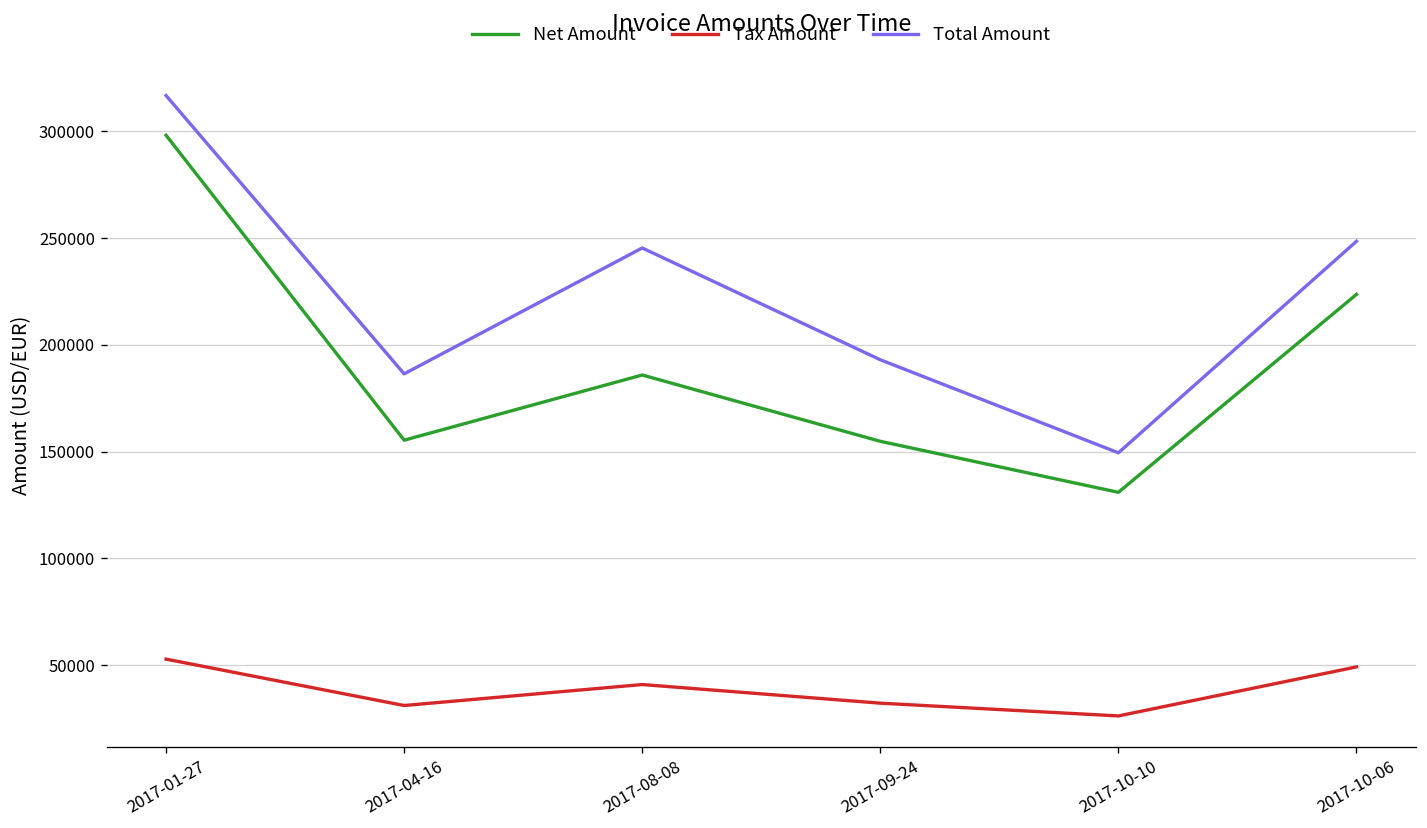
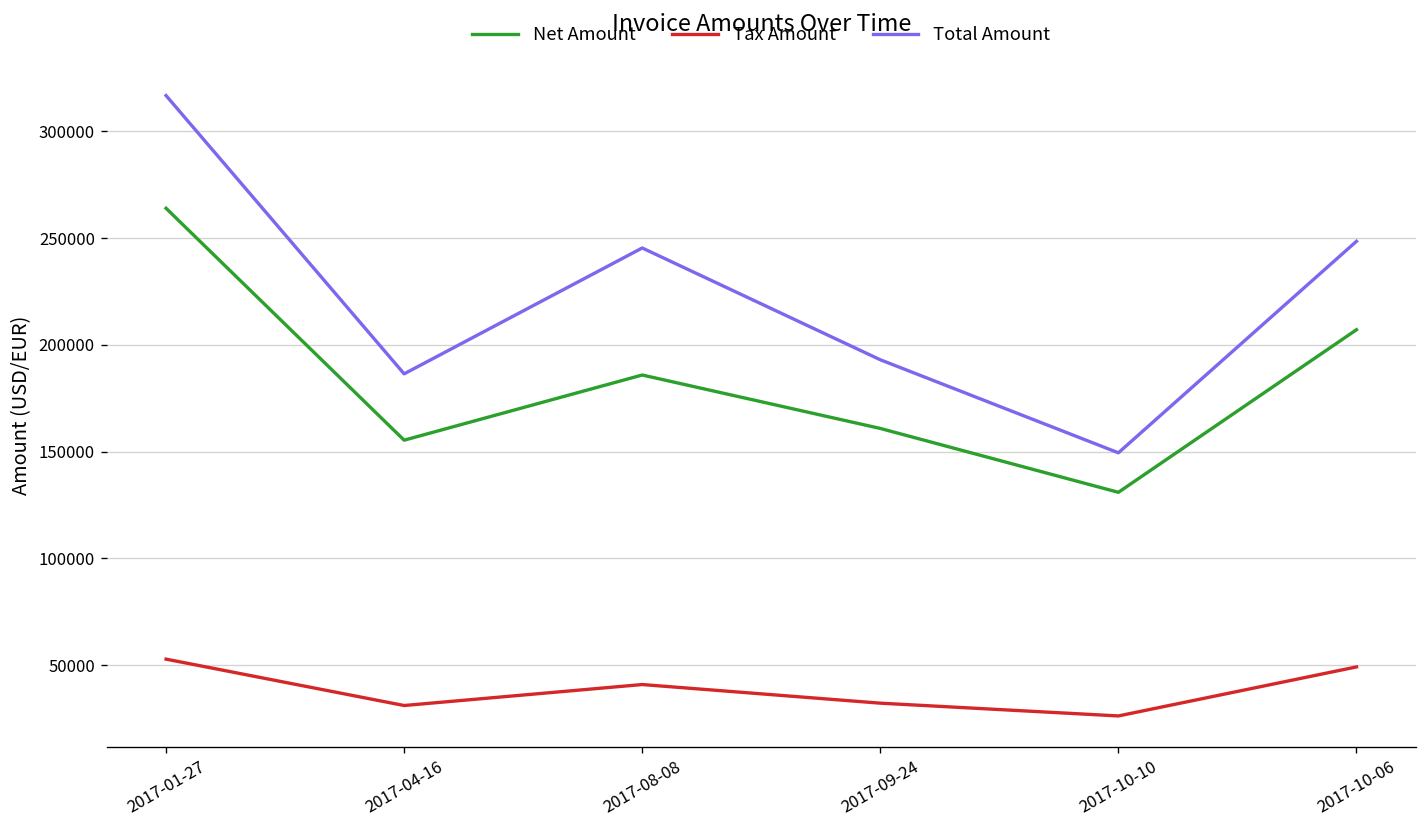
  {
    "Net Amount": {
-     "2017-01-27": 298000,
+     "2017-01-27": 264000,
      "2017-04-16": 155000,
      "2017-08-08": 186000,
-     "2017-09-24": 155000,
+     "2017-09-24": 161000,
      "2017-10-10": 131000,
-     "2017-10-06": 224000
+     "2017-10-06": 207000
    },
    "Tax Amount": {
      "2017-01-27": 53000,
      "2017-04-16": 31000,
      "2017-08-08": 41000,
      "2017-09-24": 32000,
      "2017-10-10": 26000,
      "2017-10-06": 49000
    },
    "Total Amount": {
      "2017-01-27": 317000,
      "2017-04-16": 186000,
      "2017-08-08": 245000,
      "2017-09-24": 193000,
      "2017-10-10": 149000,
      "2017-10-06": 249000
    }
  }
